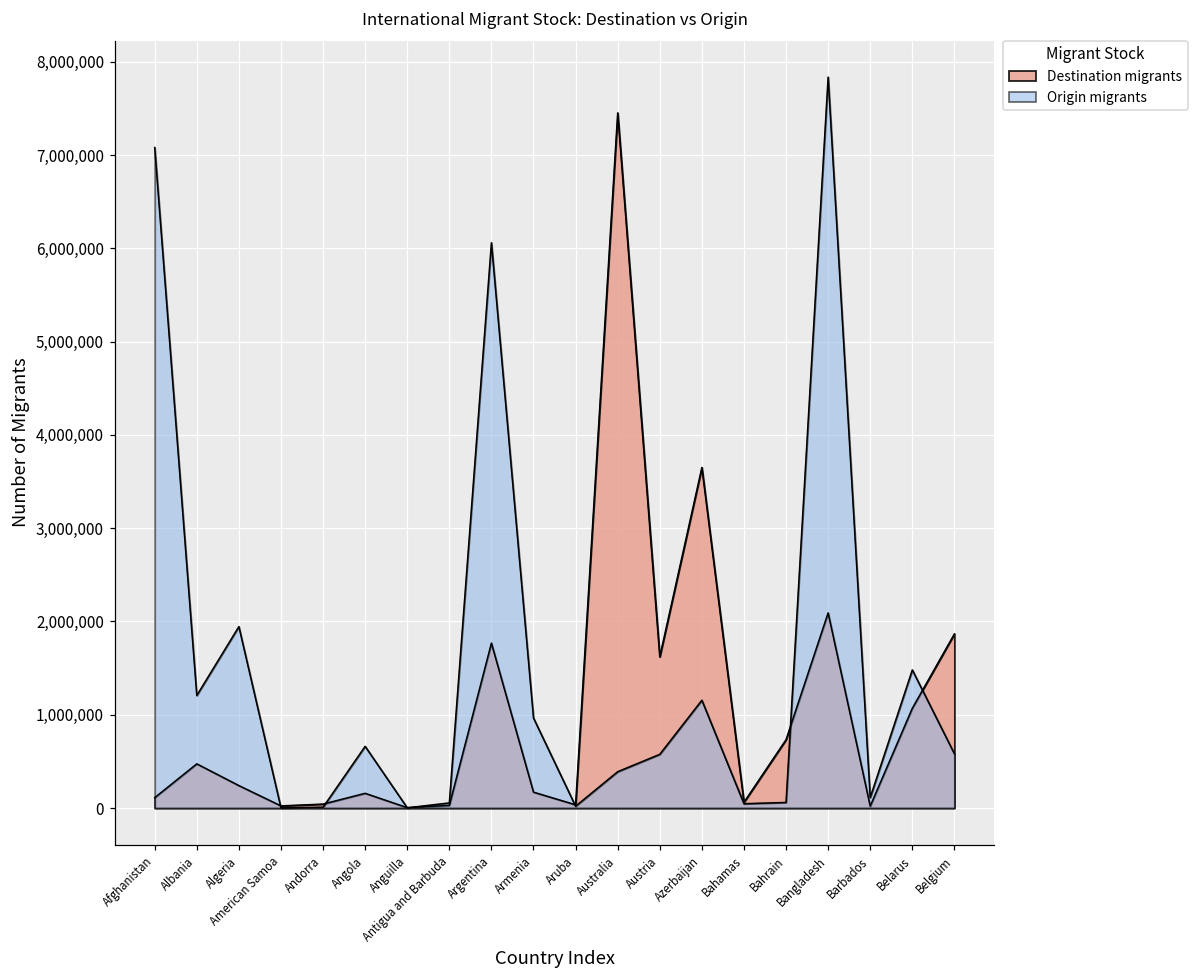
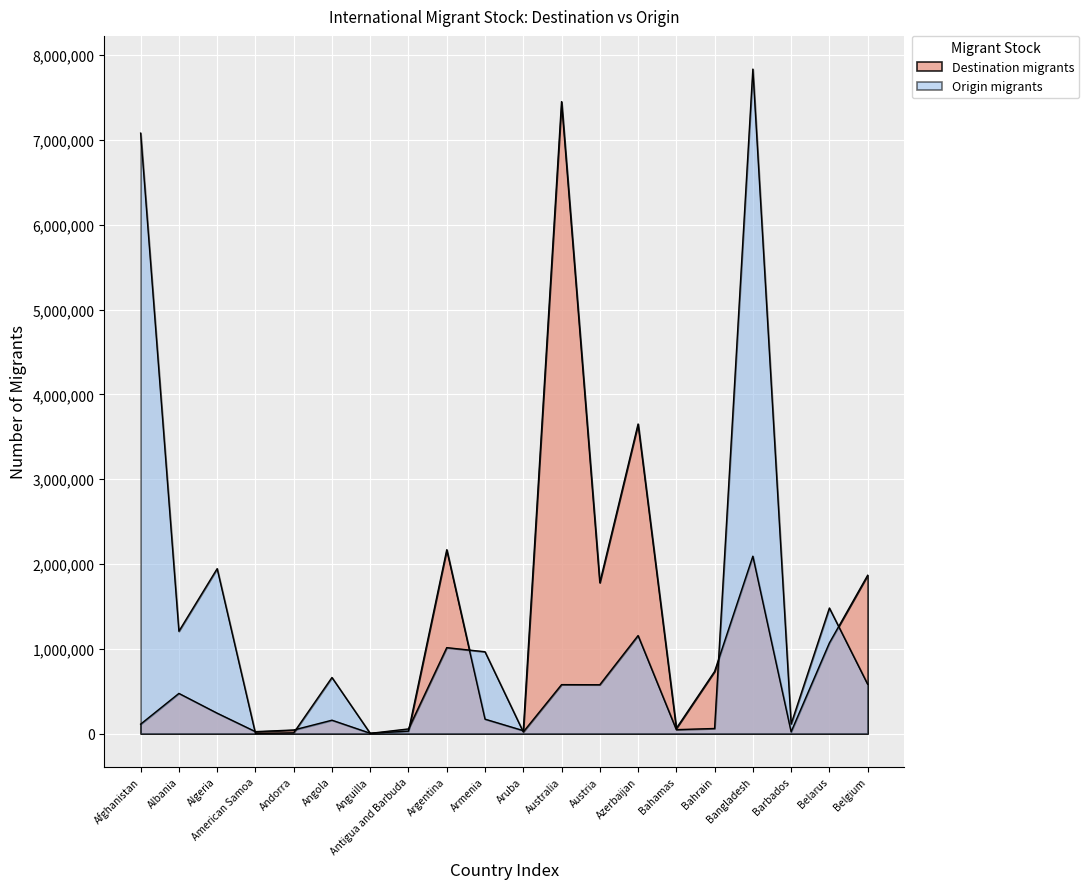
  {
    "Destination migrants": {
      "Afghanistan": "100,000",
      "Albania": "500,000",
      "Algeria": "200,000",
      "Andorra": "0",
      "Angola": "200,000",
-     "Argentina": "1,800,000",
+     "Argentina": "2,200,000",
      "Armenia": "200,000",
      "Australia": "7,500,000",
-     "Austria": "1,600,000",
+     "Austria": "1,800,000",
      "Azerbaijan": "3,700,000",
      "Bahrain": "700,000",
      "Bangladesh": "2,100,000",
      "Barbados": "0",
      "Belarus": "1,100,000",
      "Belgium": "1,900,000"
    },
    "Origin migrants": {
      "Afghanistan": "7,100,000",
      "Albania": "1,200,000",
      "Algeria": "1,900,000",
      "Andorra": "0",
      "Angola": "700,000",
-     "Argentina": "6,100,000",
+     "Argentina": "1,000,000",
      "Armenia": "1,000,000",
-     "Australia": "400,000",
+     "Australia": "600,000",
      "Austria": "600,000",
      "Azerbaijan": "1,200,000",
      "Bahrain": "100,000",
      "Bangladesh": "7,800,000",
      "Barbados": "100,000",
      "Belarus": "1,500,000",
      "Belgium": "600,000"
    }
  }
